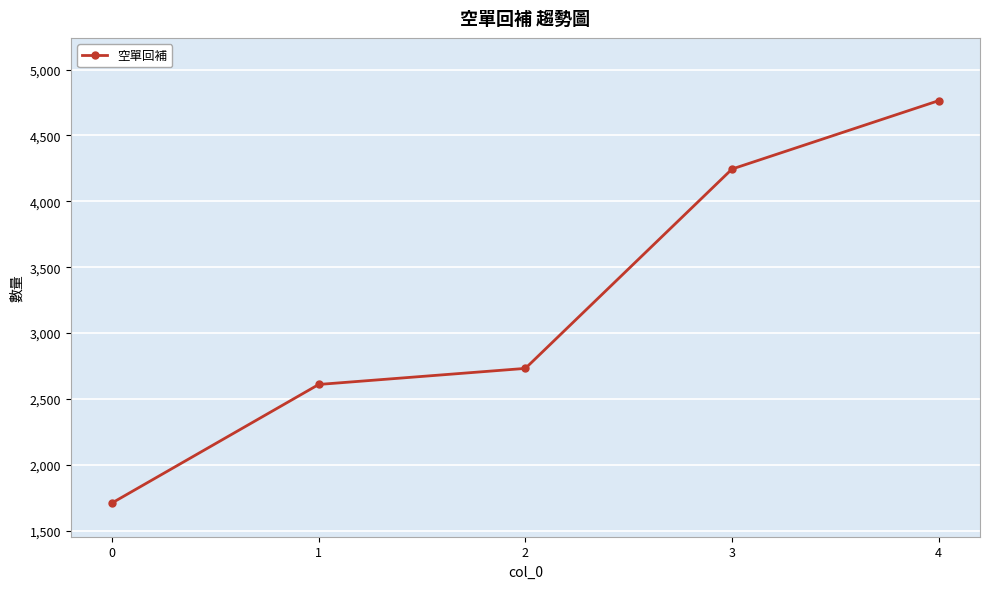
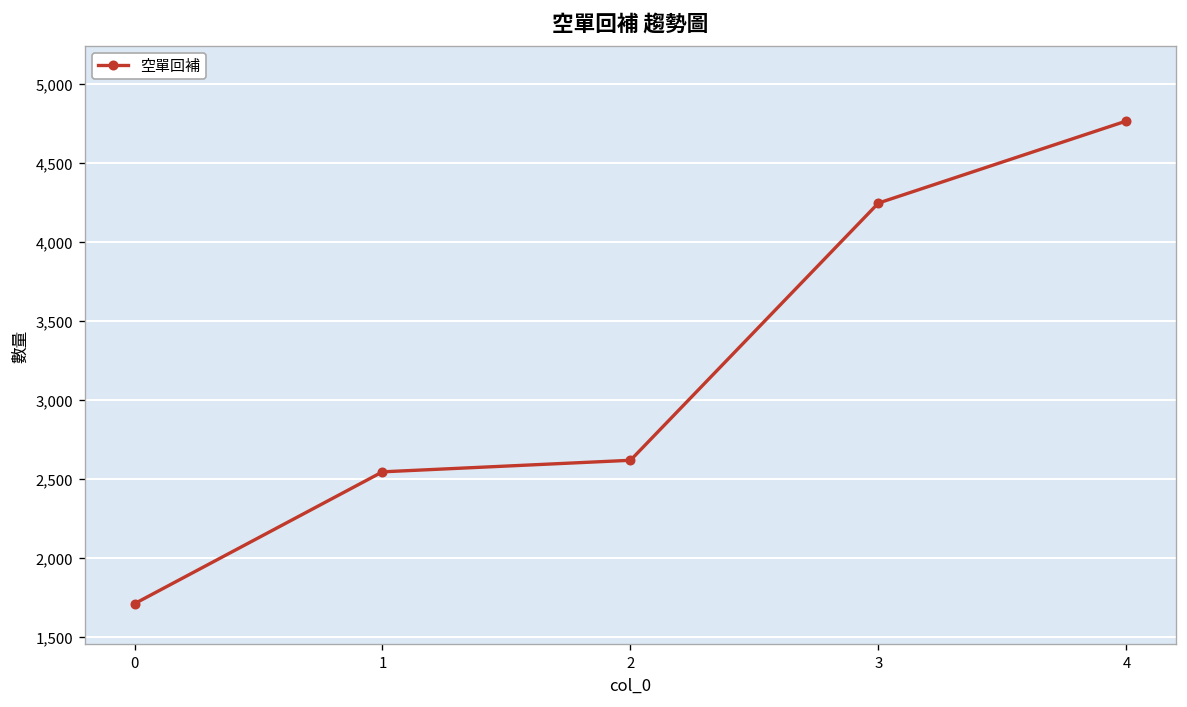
  {
    "0": "1,710",
-   "1": "2,610",
-   "2": "2,730",
+   "1": "2,550",
+   "2": "2,620",
    "3": "4,250",
    "4": "4,760"
  }
